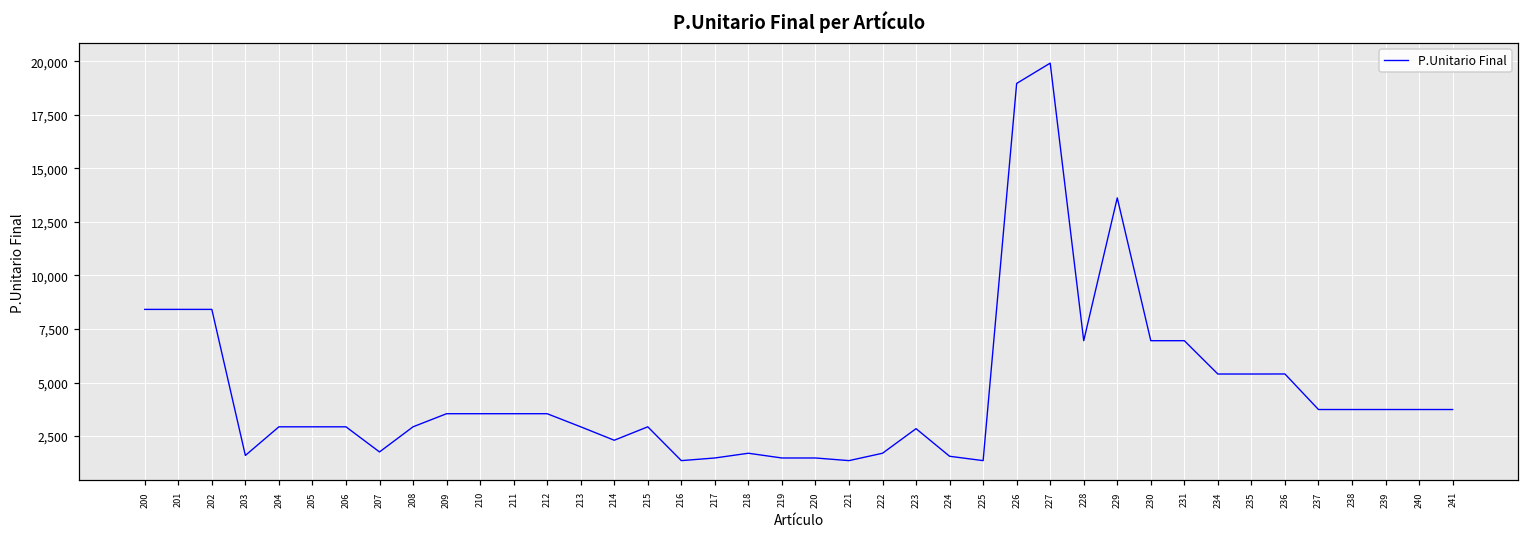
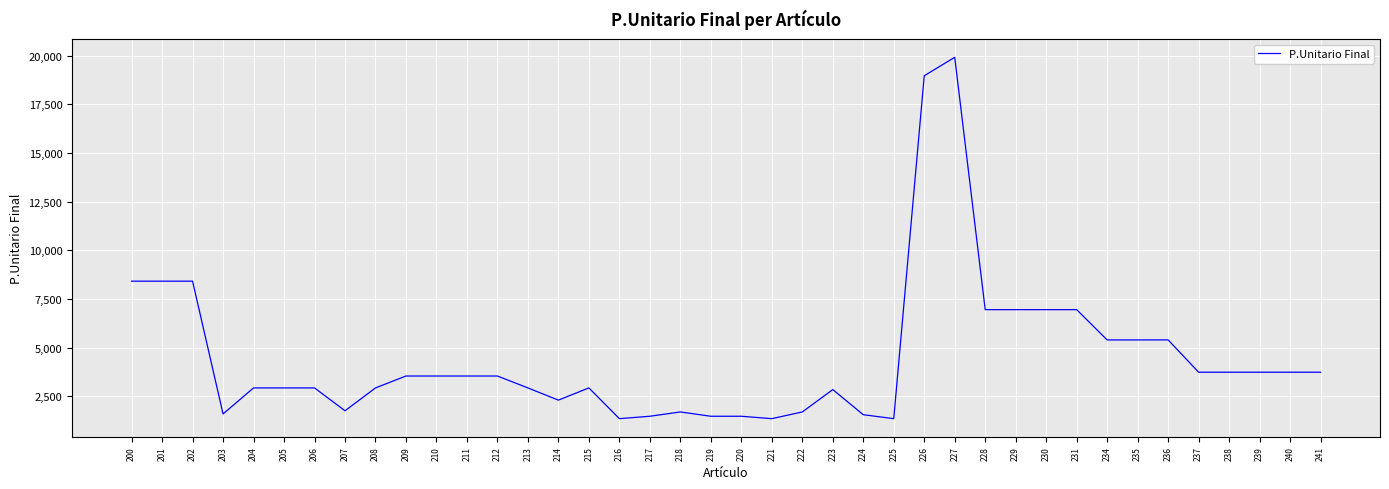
  {
    "200": "8,400",
    "201": "8,400",
    "202": "8,400",
    "203": "1,600",
    "204": "2,900",
    "205": "2,900",
    "206": "2,900",
    "207": "1,800",
    "208": "2,900",
    "209": "3,500",
    "210": "3,500",
    "211": "3,500",
    "212": "3,500",
    "213": "2,900",
    "214": "2,300",
    "215": "2,900",
    "216": "1,400",
    "217": "1,500",
    "218": "1,700",
    "219": "1,500",
    "220": "1,500",
    "221": "1,400",
    "222": "1,700",
    "223": "2,800",
    "224": "1,600",
    "225": "1,400",
    "226": "19,000",
    "227": "19,900",
    "228": "7,000",
-   "229": "13,600",
+   "229": "7,000",
    "230": "7,000",
    "231": "7,000",
    "234": "5,400",
    "235": "5,400",
    "236": "5,400",
    "237": "3,700",
    "238": "3,700",
    "239": "3,700",
    "240": "3,700",
    "241": "3,700"
  }
